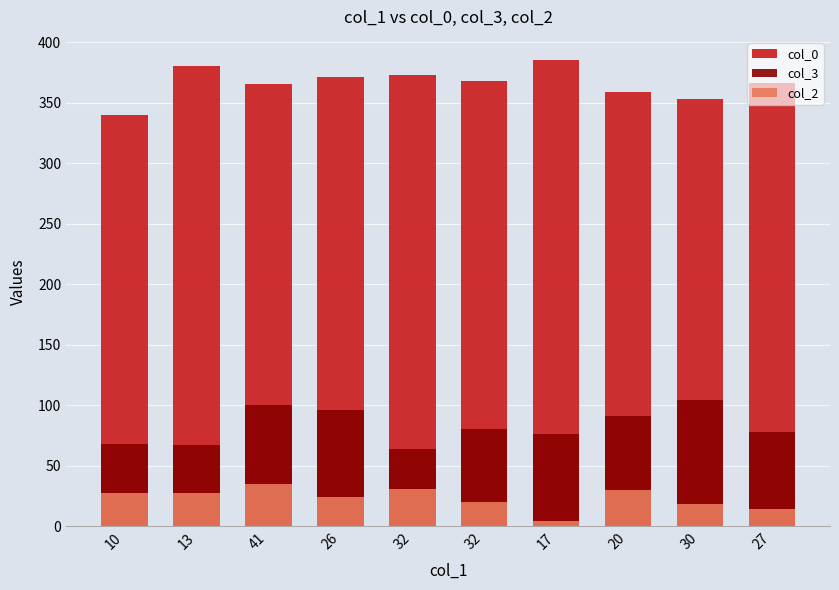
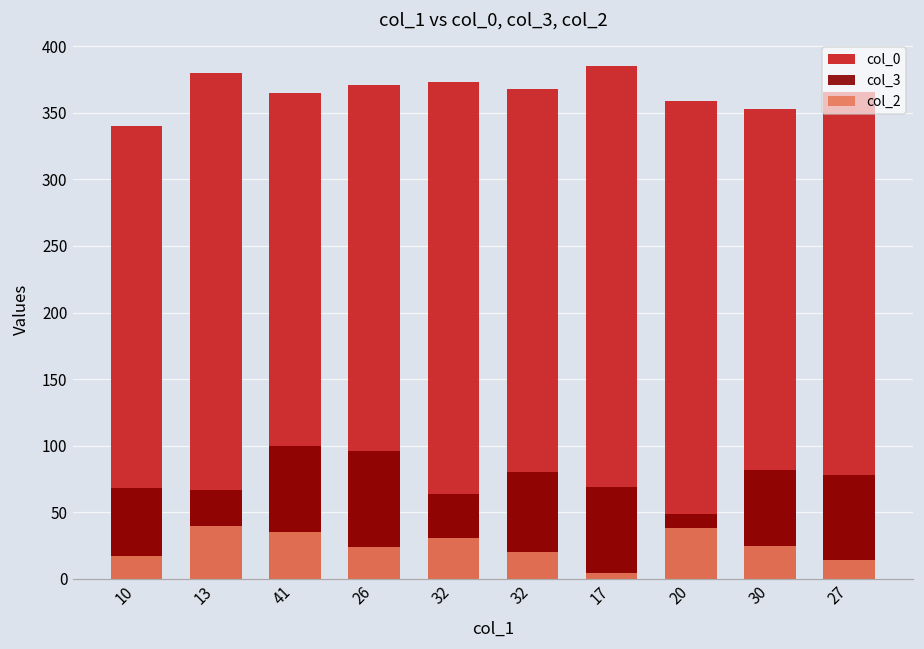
  {
    "col_0": {
      "10": 340,
      "13": 380,
      "41": 365,
      "26": 371,
      "17": 385,
      "20": 359,
      "30": 353
    },
    "col_3": {
-     "17": 76,
-     "20": 91,
-     "30": 104
+     "17": 69,
+     "20": 49,
+     "30": 82
    },
    "col_2": {
-     "10": 27,
-     "13": 27,
-     "20": 30,
-     "30": 18
+     "10": 17,
+     "13": 40,
+     "20": 38,
+     "30": 25
    }
  }
